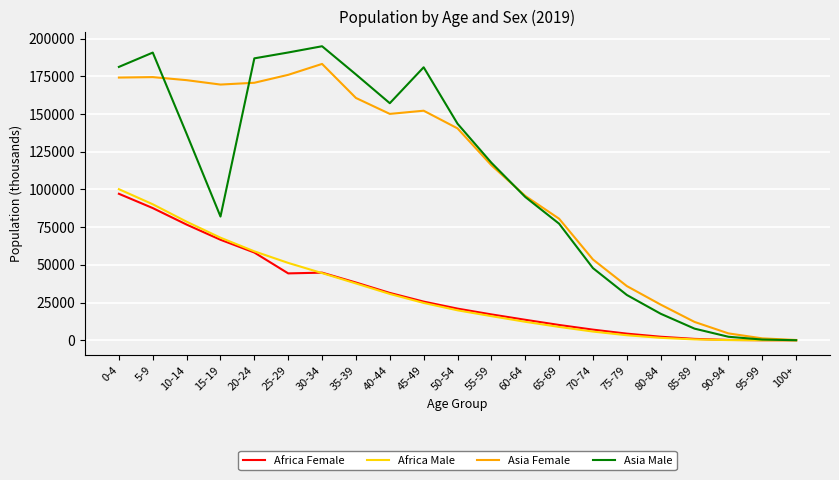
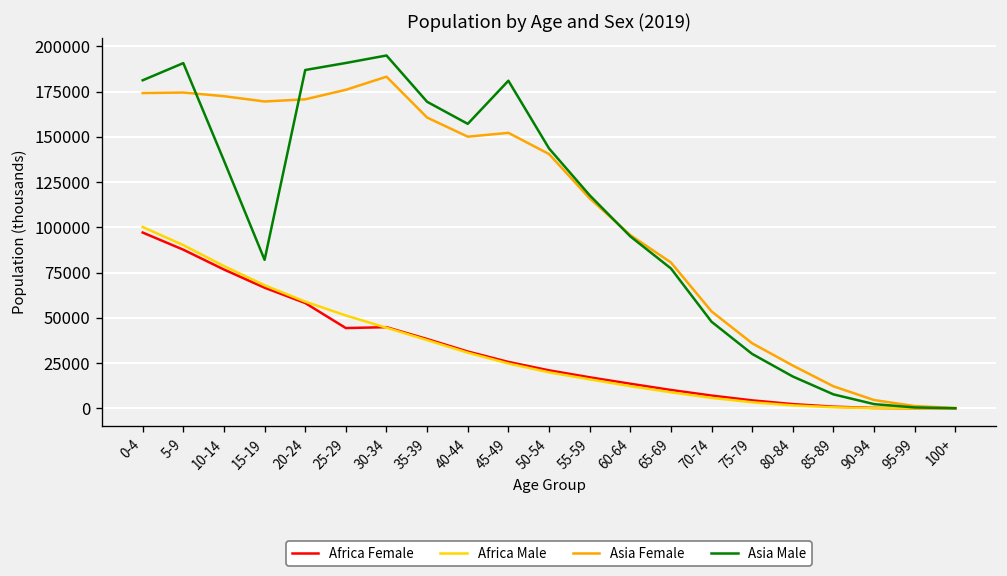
  {
    "Africa Female": {
      "0-4": 97000,
      "5-9": 88000,
      "10-14": 77000,
      "25-29": 44000
    },
    "Asia Male": {
      "0-4": 181000,
      "5-9": 191000,
      "10-14": 137000,
      "15-19": 82000,
      "20-24": 187000,
      "25-29": 191000,
      "30-34": 195000,
-     "35-39": 176000,
+     "35-39": 169000,
      "40-44": 157000,
      "45-49": 181000,
      "50-54": 144000,
      "55-59": 118000,
      "65-69": 77000,
      "70-74": 48000,
      "75-79": 30000,
      "80-84": 18000,
      "85-89": 8000,
      "90-94": 2000
    }
  }
